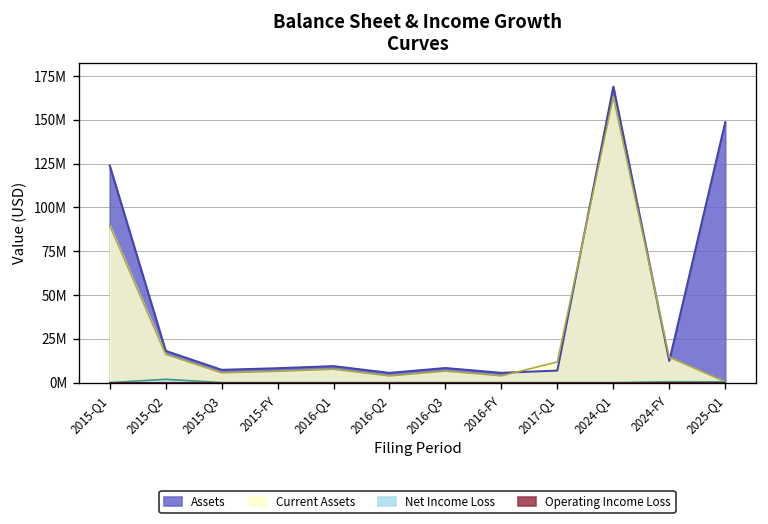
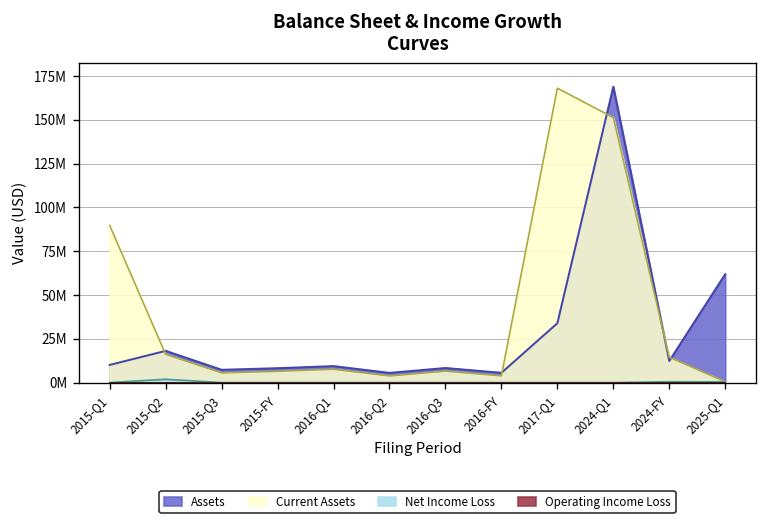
  {
    "Assets": {
-     "2015-Q1": 124000000,
+     "2015-Q1": 10000000,
      "2015-Q2": 18000000,
      "2015-FY": 8000000,
      "2016-Q1": 9000000,
      "2016-Q2": 6000000,
      "2016-Q3": 8000000,
-     "2017-Q1": 7000000,
+     "2017-Q1": 34000000,
      "2024-Q1": 169000000,
      "2024-FY": 12000000,
-     "2025-Q1": 149000000
+     "2025-Q1": 62000000
    },
    "Current Assets": {
      "2015-Q1": 90000000,
      "2015-Q2": 16000000,
      "2015-FY": 6000000,
      "2016-Q1": 8000000,
      "2016-Q2": 4000000,
      "2016-Q3": 7000000,
-     "2017-Q1": 12000000,
-     "2024-Q1": 163000000,
+     "2017-Q1": 168000000,
+     "2024-Q1": 151000000,
      "2024-FY": 14000000
    },
    "Net Income Loss": {
      "2015-Q2": 2000000
    },
    "Operating Income Loss": {
      "2015-Q2": 0
    }
  }
